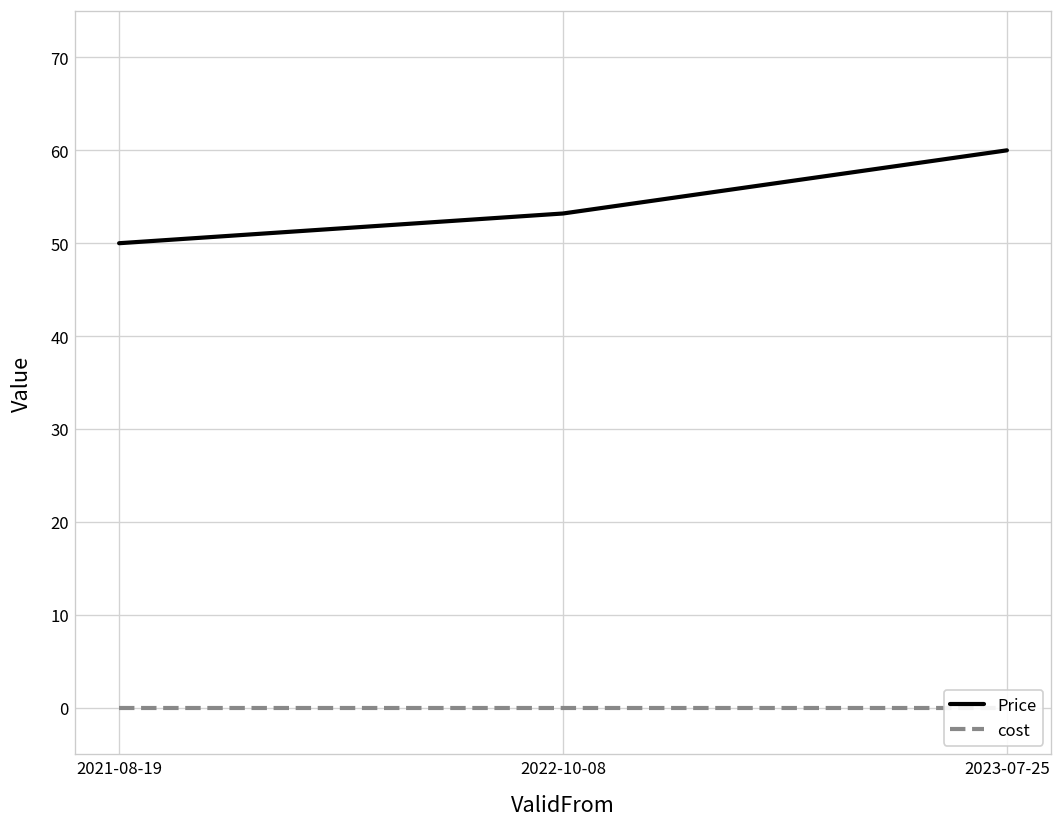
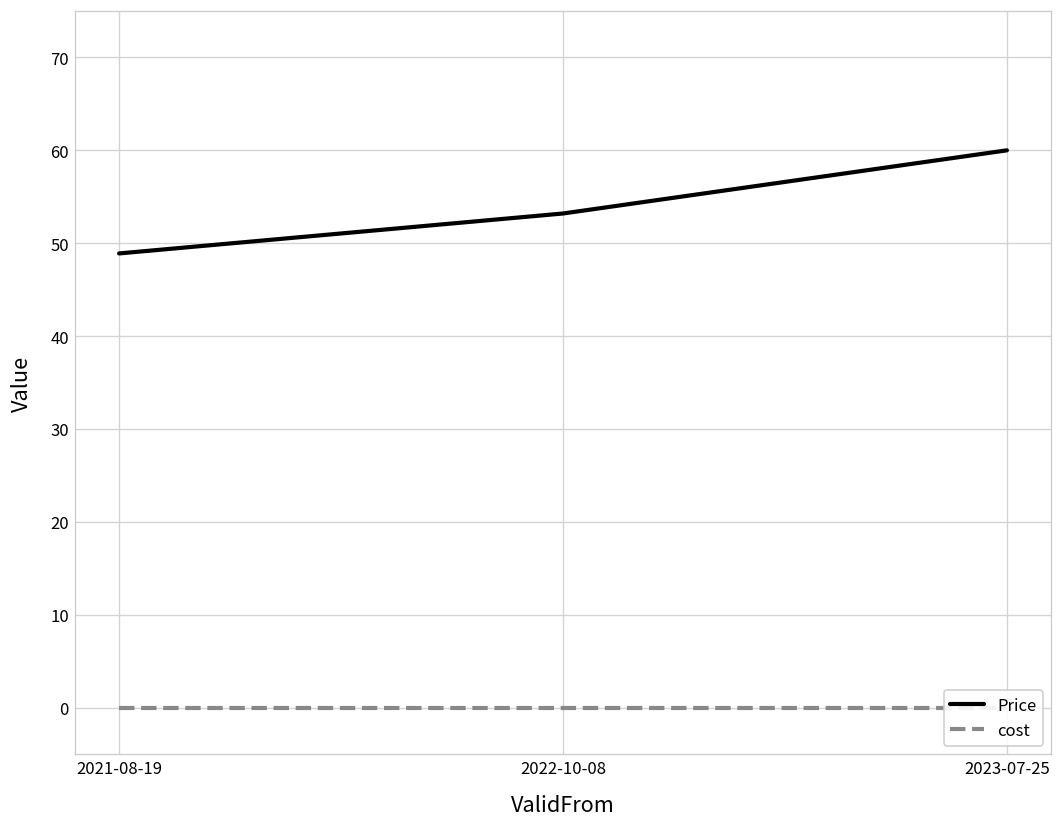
  {
    "Price": {
-     "2021-08-19": 50,
+     "2021-08-19": 49,
      "2022-10-08": 53,
      "2023-07-25": 60
    },
    "cost": {
      "2021-08-19": 0,
      "2022-10-08": 0
    }
  }
